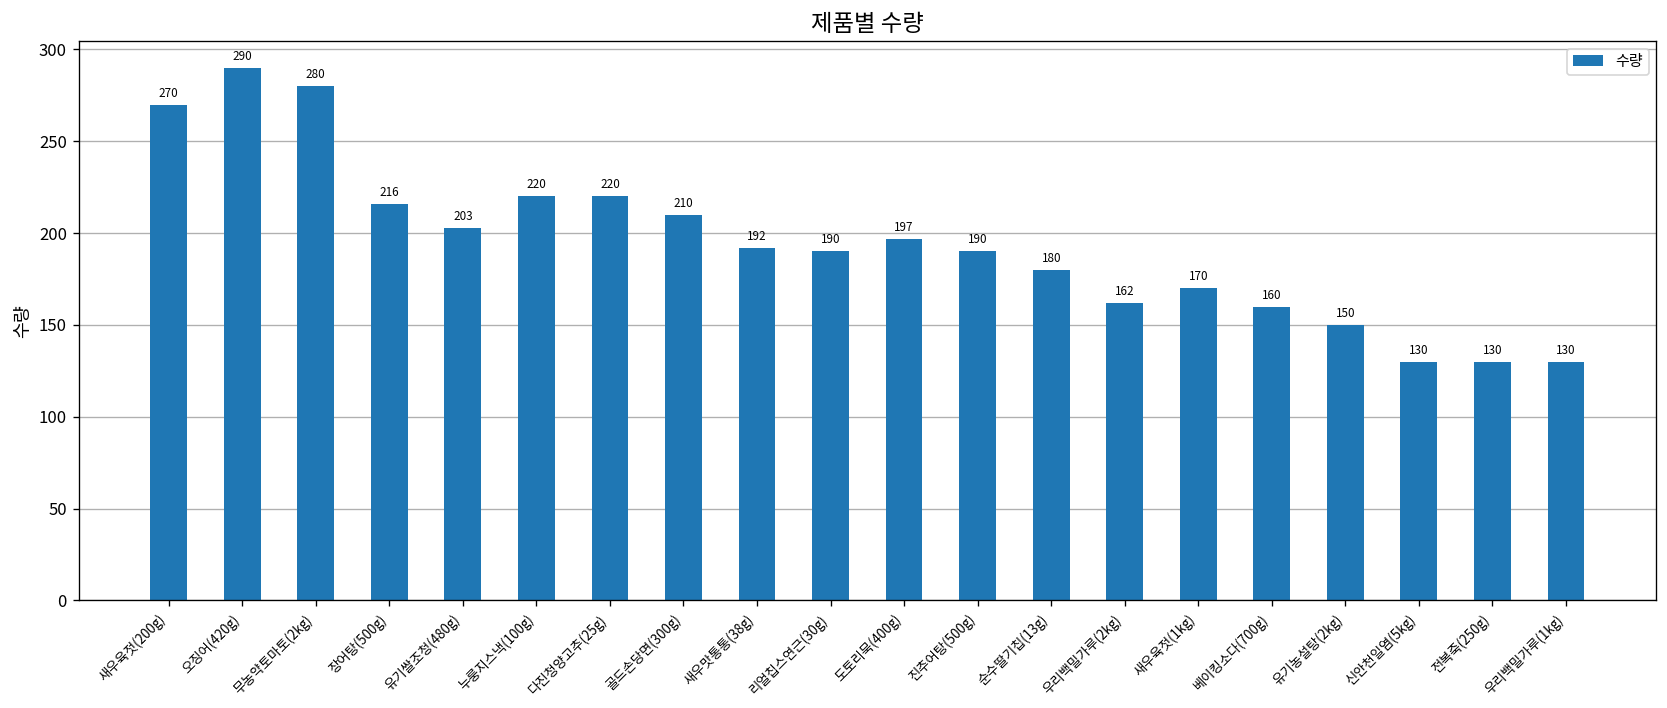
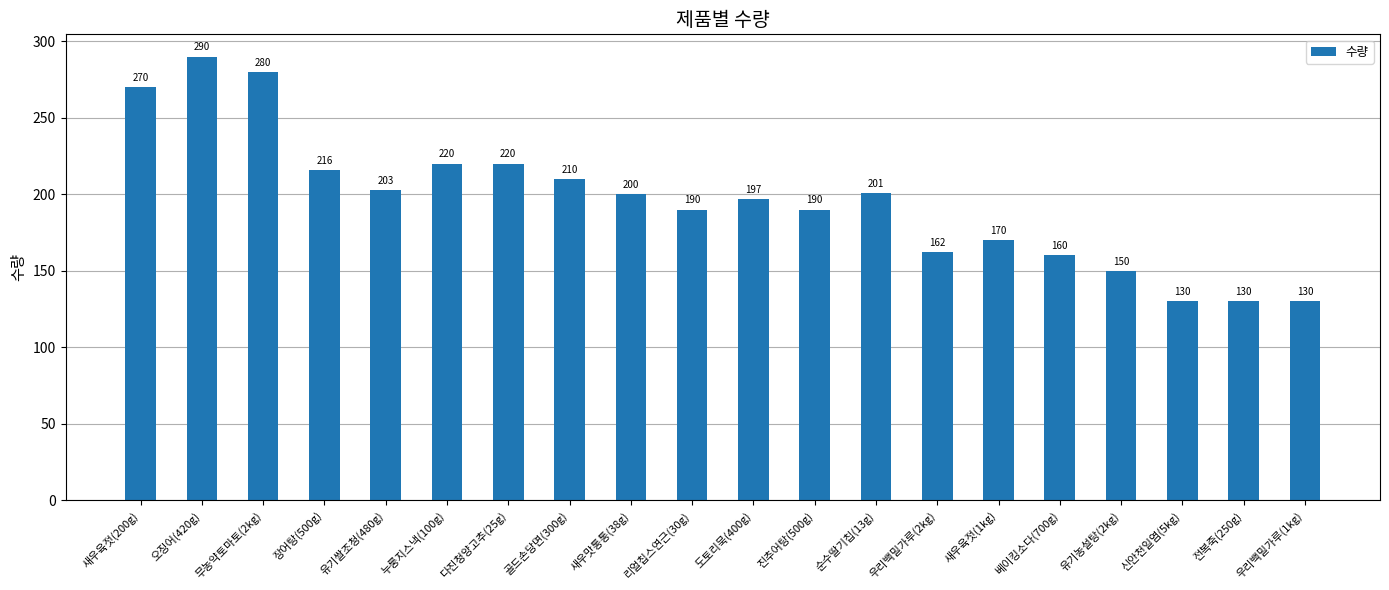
  {
    "새우육젓(200g)": 270,
    "오징어(420g)": 290,
    "무농약토마토(2kg)": 280,
    "장어탕(500g)": 216,
    "유기쌀조청(480g)": 203,
    "누룽지스낵(100g)": 220,
    "다진청양고추(25g)": 220,
    "골드손당면(300g)": 210,
-   "새우맛통통(38g)": 192,
+   "새우맛통통(38g)": 200,
    "리얼칩스연근(30g)": 190,
    "도토리묵(400g)": 197,
    "진추어탕(500g)": 190,
-   "순수딸기칩(13g)": 180,
+   "순수딸기칩(13g)": 201,
    "우리백밀가루(2kg)": 162,
    "새우육젓(1kg)": 170,
    "베이킹소다(700g)": 160,
    "유기농설탕(2kg)": 150,
    "신안천일염(5kg)": 130,
    "전복죽(250g)": 130,
    "우리백밀가루(1kg)": 130
  }
